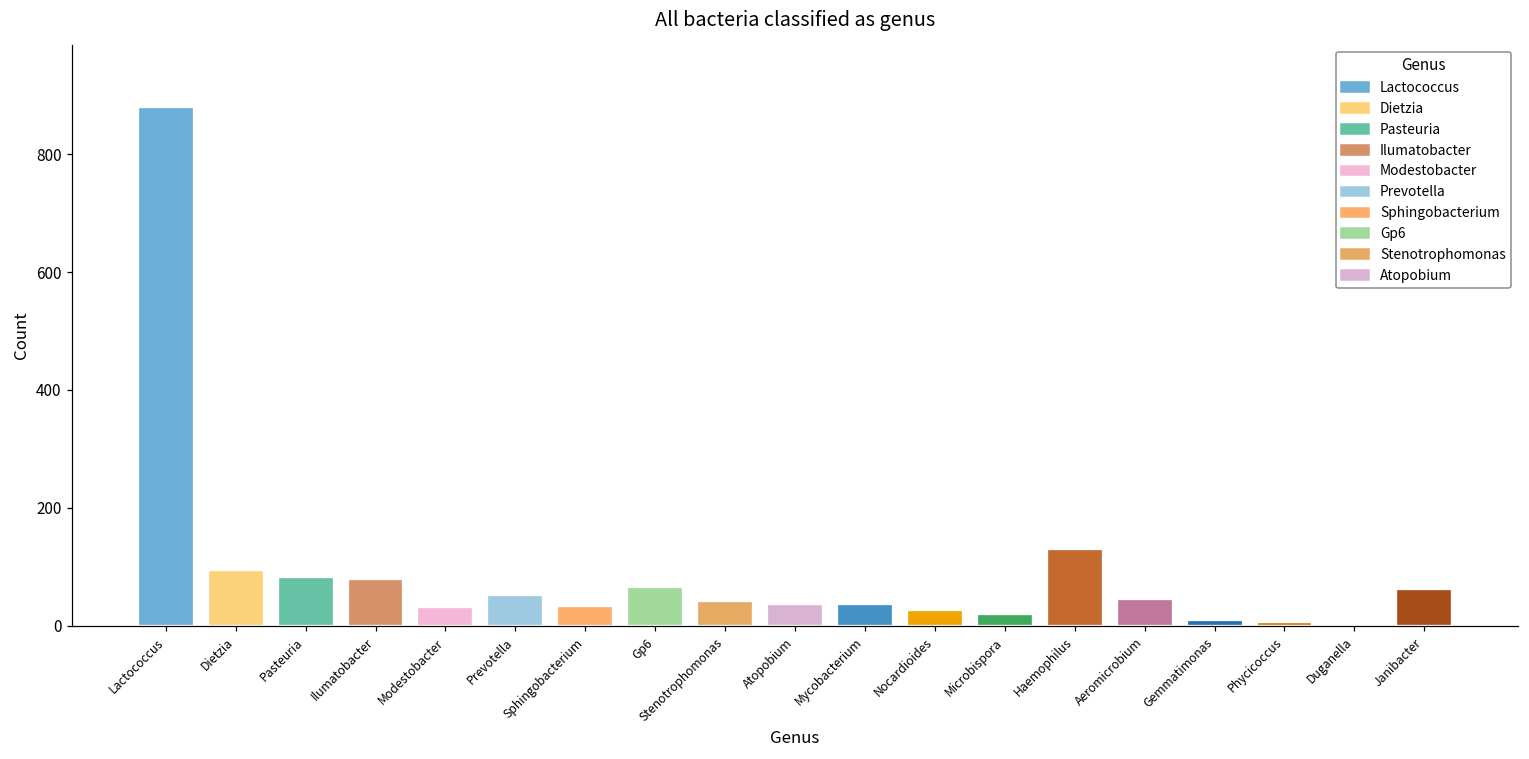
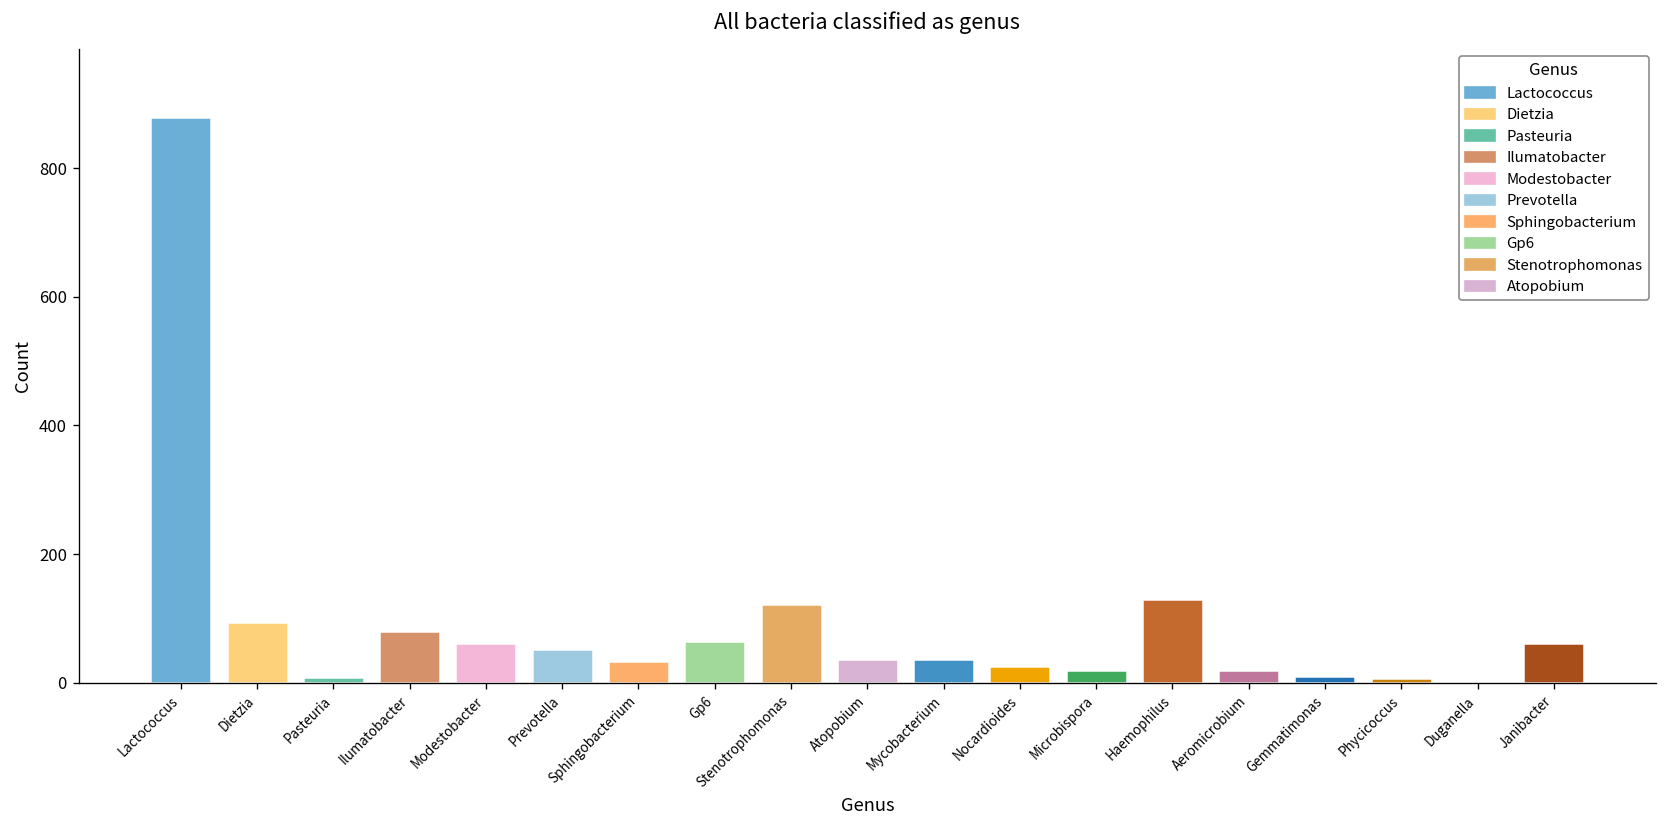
  {
    "Lactococcus": 880,
    "Dietzia": 100,
-   "Pasteuria": 80,
+   "Pasteuria": 10,
    "Ilumatobacter": 80,
-   "Modestobacter": 30,
+   "Modestobacter": 60,
    "Prevotella": 50,
    "Sphingobacterium": 30,
    "Gp6": 70,
-   "Stenotrophomonas": 40,
+   "Stenotrophomonas": 120,
    "Atopobium": 40,
    "Mycobacterium": 40,
    "Nocardioides": 30,
    "Microbispora": 20,
    "Haemophilus": 130,
-   "Aeromicrobium": 50,
+   "Aeromicrobium": 20,
    "Gemmatimonas": 10,
    "Phycicoccus": 10,
    "Janibacter": 60
  }
